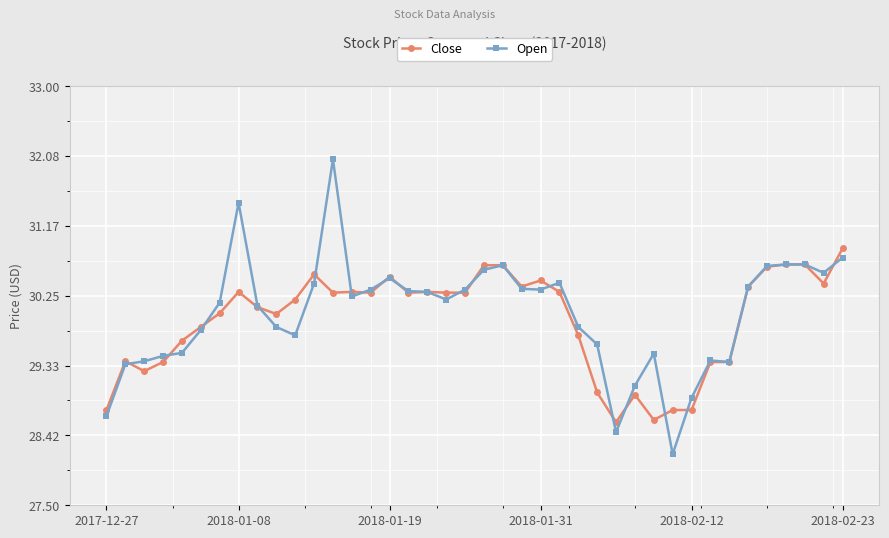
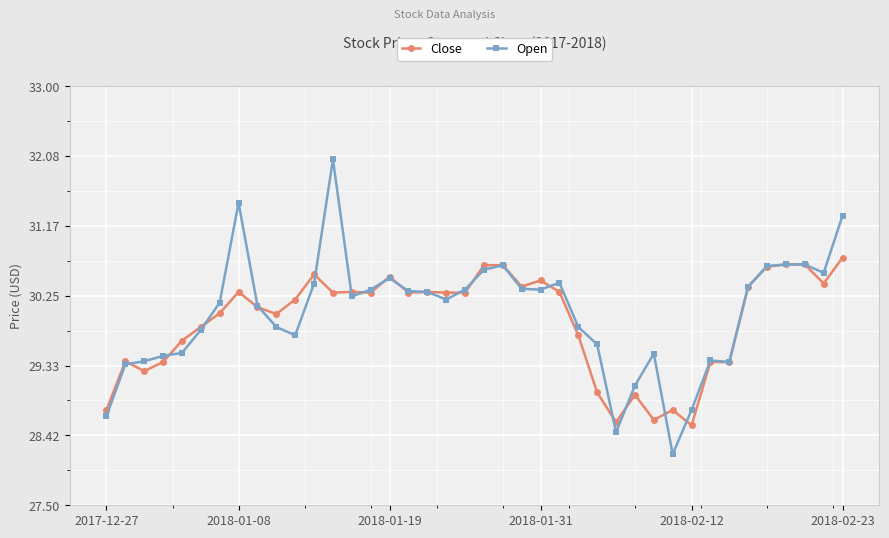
  {
    "Close": {
      "2017-12-27": 28.8,
      "2018-01-08": 30.3,
      "2018-01-31": 30.5,
-     "2018-02-12": 28.8,
-     "2018-02-23": 30.9
+     "2018-02-12": 28.6,
+     "2018-02-23": 30.8
    },
    "Open": {
      "2017-12-27": 28.7,
      "2018-01-08": 31.5,
      "2018-01-31": 30.3,
-     "2018-02-12": 28.9,
-     "2018-02-23": 30.8
+     "2018-02-12": 28.8,
+     "2018-02-23": 31.3
    }
  }
